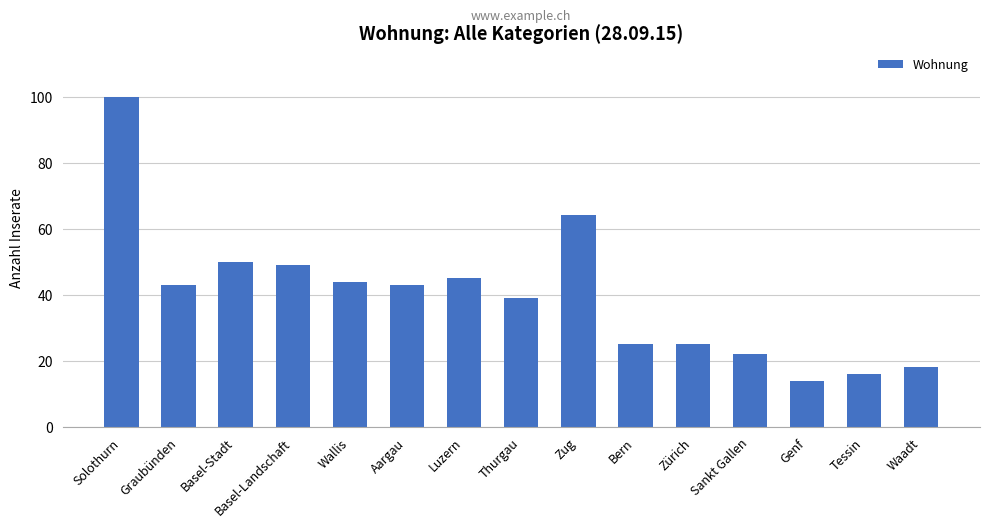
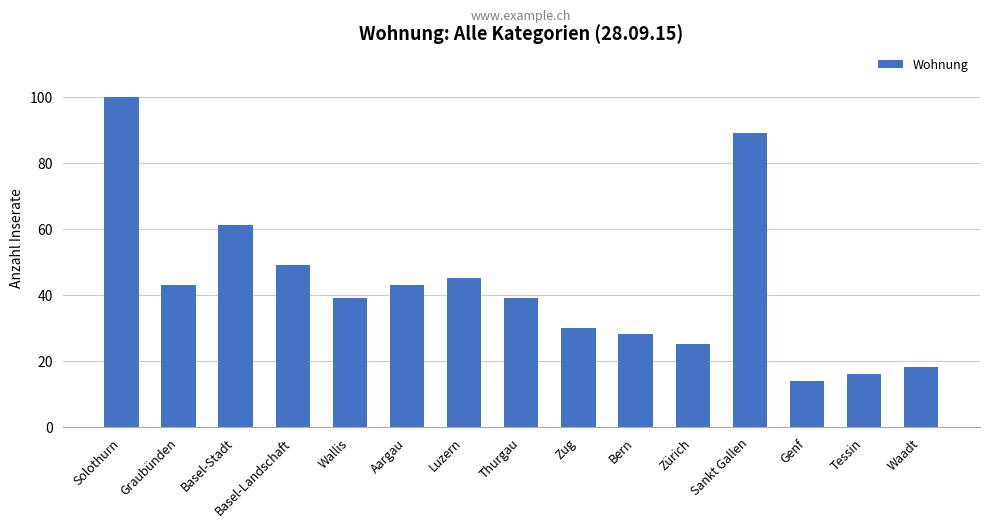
  {
    "Solothurn": 100,
    "Graubünden": 43,
-   "Basel-Stadt": 50,
+   "Basel-Stadt": 61,
    "Basel-Landschaft": 49,
-   "Wallis": 44,
+   "Wallis": 39,
    "Aargau": 43,
    "Luzern": 45,
    "Thurgau": 39,
-   "Zug": 64,
-   "Bern": 25,
+   "Zug": 30,
+   "Bern": 28,
    "Zürich": 25,
-   "Sankt Gallen": 22,
+   "Sankt Gallen": 89,
    "Genf": 14,
    "Tessin": 16,
    "Waadt": 18
  }
